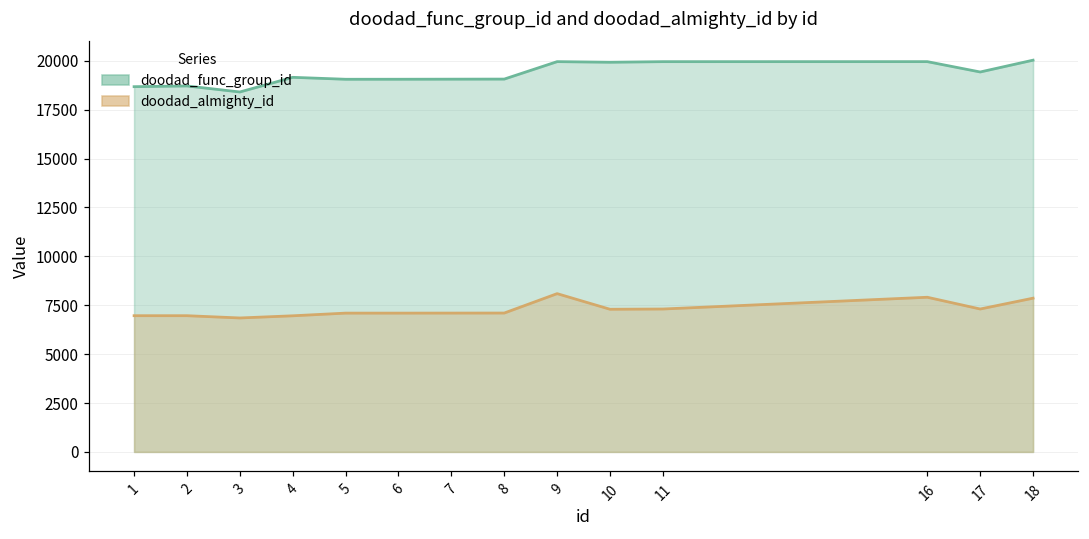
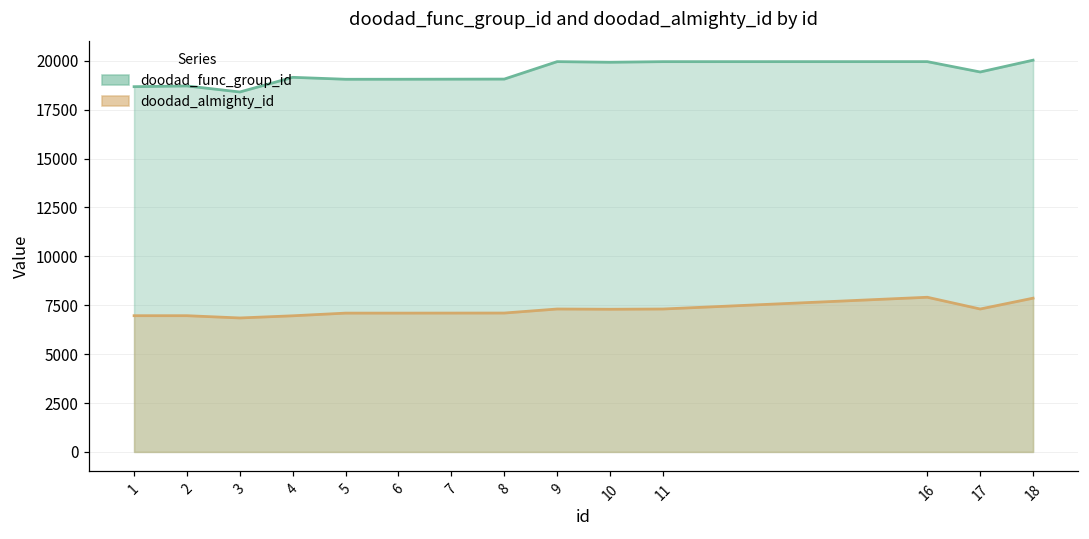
  {
    "doodad_func_group_id": {
      "1": 18700,
      "2": 18700,
      "3": 18400,
      "4": 19200,
      "5": 19100,
      "6": 19100,
      "7": 19100,
      "8": 19100,
      "9": 20000,
      "10": 19900,
      "11": 20000,
      "16": 20000,
      "17": 19400,
      "18": 20000
    },
    "doodad_almighty_id": {
      "1": 7000,
      "2": 7000,
      "3": 6800,
      "4": 7000,
      "5": 7100,
      "6": 7100,
      "7": 7100,
      "8": 7100,
-     "9": 8100,
+     "9": 7300,
      "10": 7300,
      "11": 7300,
      "16": 7900,
      "17": 7300,
      "18": 7900
    }
  }
